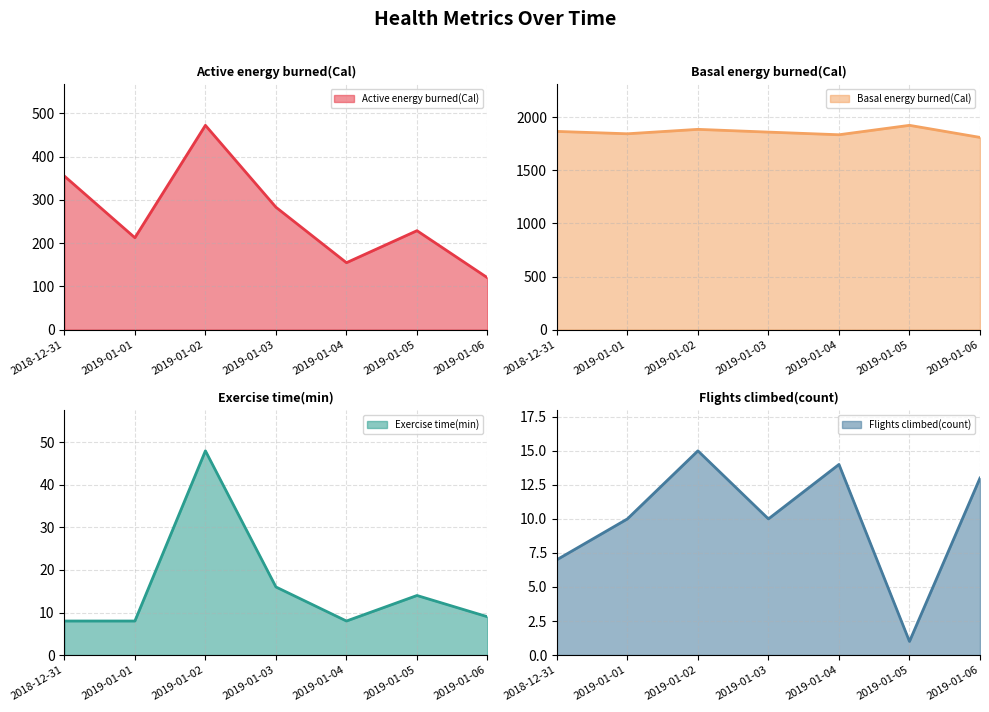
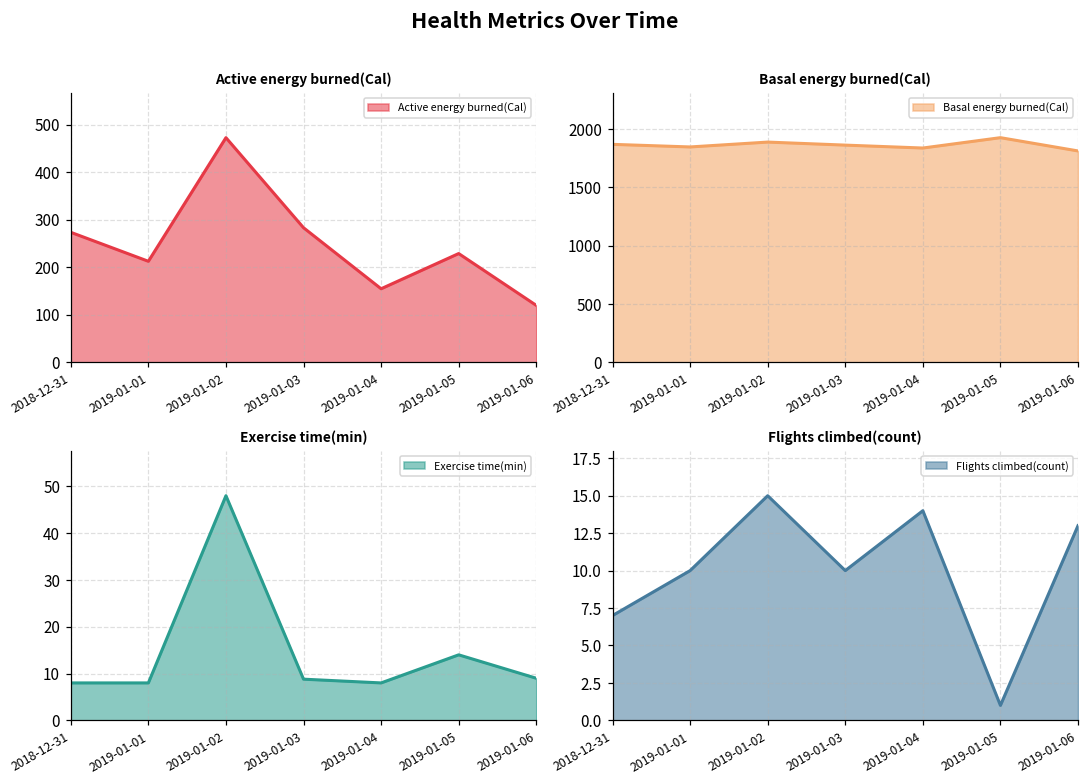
  {
    "Active energy burned(Cal)": {
-     "2018-12-31": 360,
+     "2018-12-31": 270,
      "2019-01-01": 210,
      "2019-01-02": 470,
      "2019-01-03": 280,
      "2019-01-04": 150,
      "2019-01-05": 230,
      "2019-01-06": 120
    },
    "Basal energy burned(Cal)": {
      "2018-12-31": 1870,
      "2019-01-01": 1850,
      "2019-01-02": 1890,
      "2019-01-03": 1860,
      "2019-01-04": 1840,
      "2019-01-05": 1930,
      "2019-01-06": 1810
    },
    "Exercise time(min)": {
      "2018-12-31": 8,
      "2019-01-01": 8,
      "2019-01-02": 48,
-     "2019-01-03": 16,
+     "2019-01-03": 9,
      "2019-01-04": 8,
      "2019-01-05": 14,
      "2019-01-06": 9
    },
    "Flights climbed(count)": {
      "2018-12-31": 7.0,
      "2019-01-01": 10.0,
      "2019-01-02": 15.0,
      "2019-01-03": 10.0,
      "2019-01-04": 14.0,
      "2019-01-05": 1.0,
      "2019-01-06": 13.0
    }
  }
